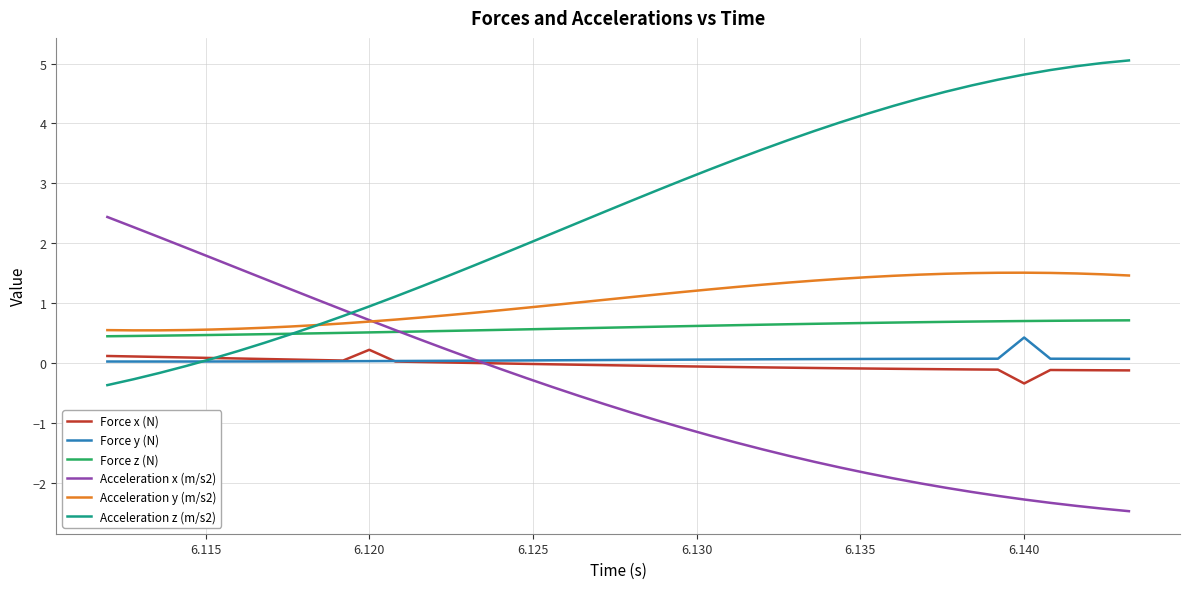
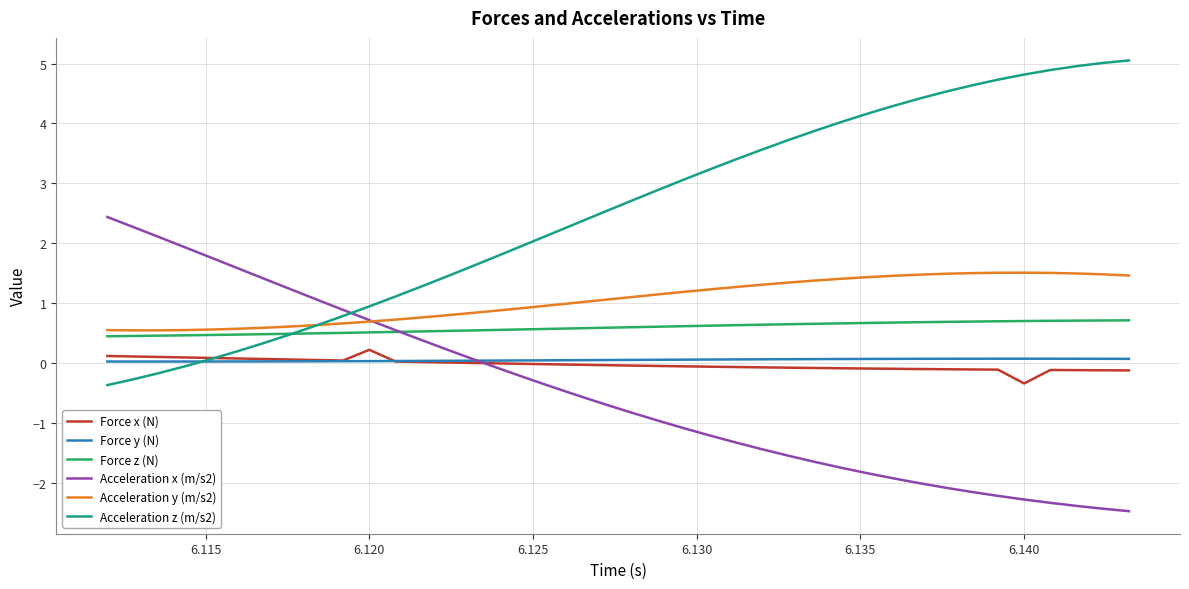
  {
    "Force x (N)": {
      "6.120": 0.2,
      "6.140": -0.3
    },
    "Force y (N)": {
      "6.120": 0.0,
-     "6.140": 0.4
+     "6.140": 0.1
    },
    "Acceleration x (m/s2)": {
      "6.140": -2.3
    },
    "Acceleration y (m/s2)": {
      "6.140": 1.5
    }
  }
